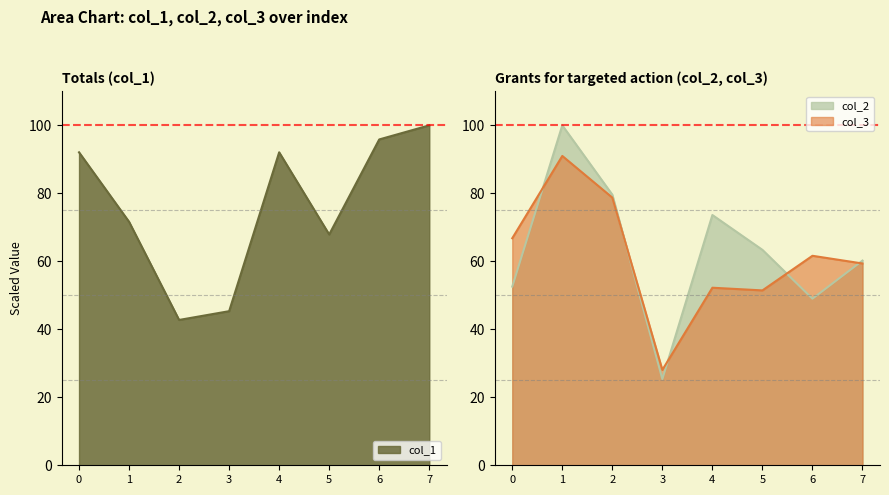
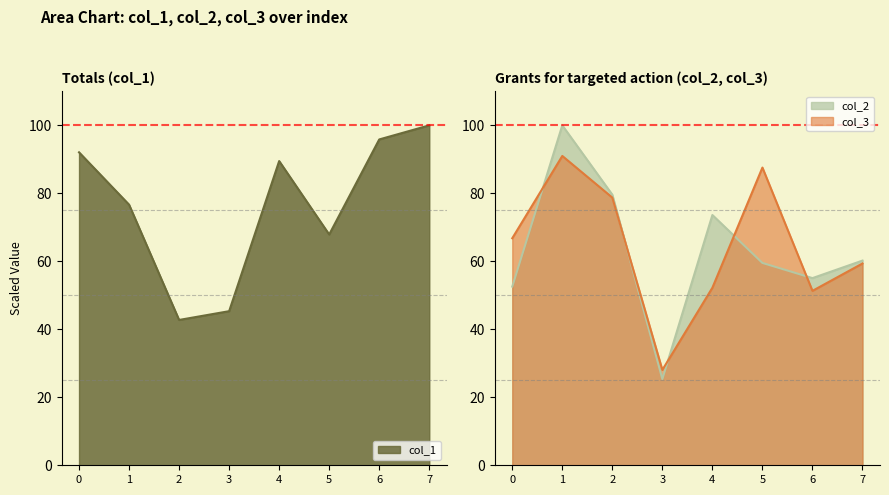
  {
    "Totals (col_1)": {
      "0": 92,
-     "1": 72,
+     "1": 77,
      "2": 43,
      "3": 45,
-     "4": 92,
+     "4": 89,
      "5": 68,
      "6": 96,
      "7": 100
    },
    "Grants for targeted action (col_2, col_3)": {
      "col_2": {
        "0": 53,
        "1": 100,
        "2": 80,
        "3": 25,
        "4": 74,
-       "5": 63,
-       "6": 49,
+       "5": 60,
+       "6": 55,
        "7": 60
      },
      "col_3": {
        "0": 67,
        "1": 91,
        "2": 79,
        "3": 28,
        "4": 52,
-       "5": 51,
-       "6": 62,
+       "5": 88,
+       "6": 51,
        "7": 59
      }
    }
  }
